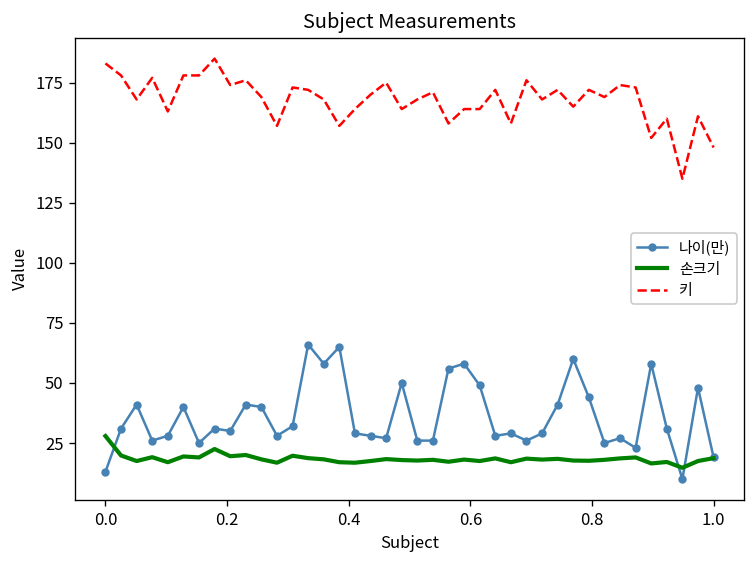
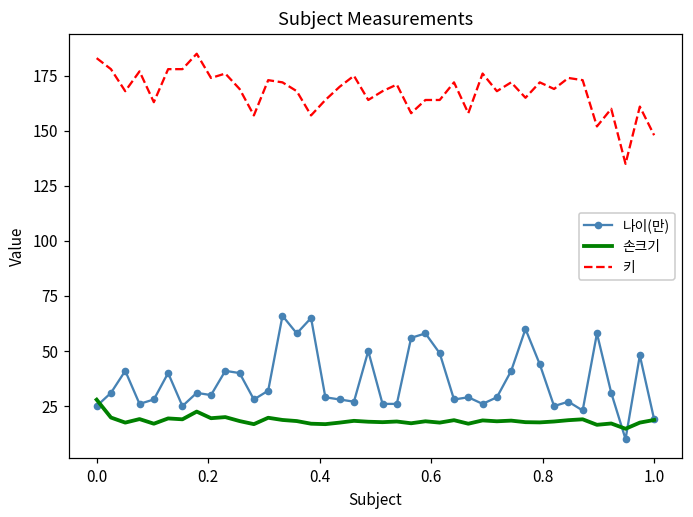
  {
    "나이(만)": {
-     "0.0": 13
+     "0.0": 25
    },
    "손크기": {
      "0.0": 28
    },
    "키": {
      "0.0": 183,
      "1.0": 148
    }
  }
